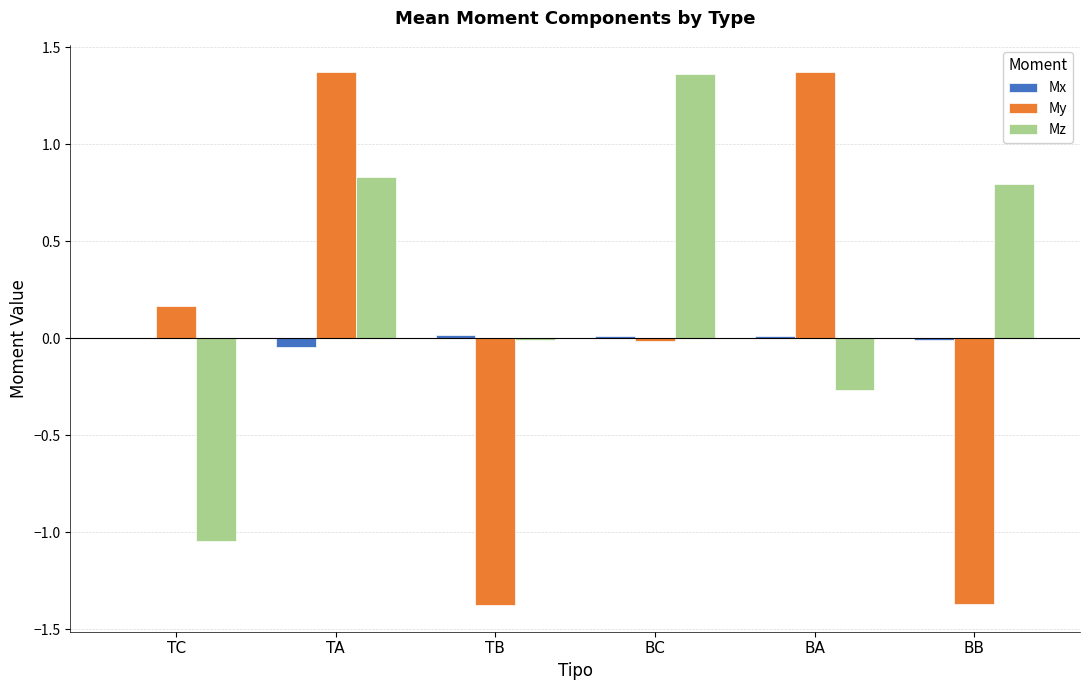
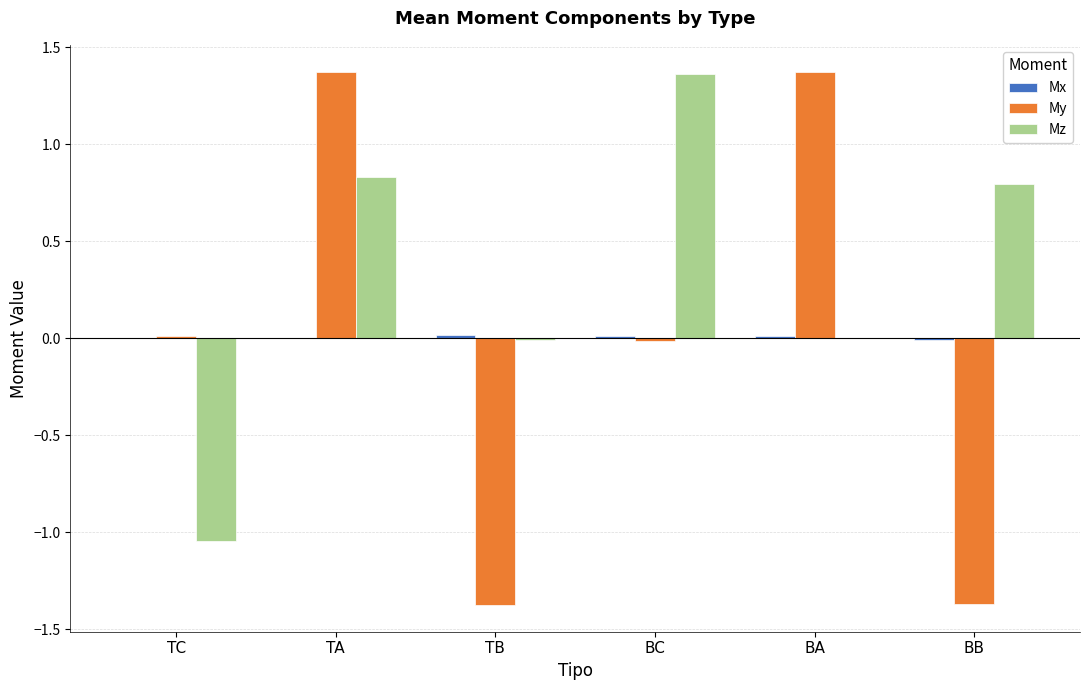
  {
    "Mx": {
-     "TA": -0.05,
+     "TA": 0.00,
      "TB": 0.02
    },
    "My": {
-     "TC": 0.17,
+     "TC": 0.01,
      "TA": 1.37,
      "TB": -1.38,
      "BC": -0.01,
      "BA": 1.37,
      "BB": -1.37
    },
    "Mz": {
      "TC": -1.05,
      "TA": 0.83,
      "BC": 1.36,
-     "BA": -0.27,
+     "BA": 0.00,
      "BB": 0.80
    }
  }
